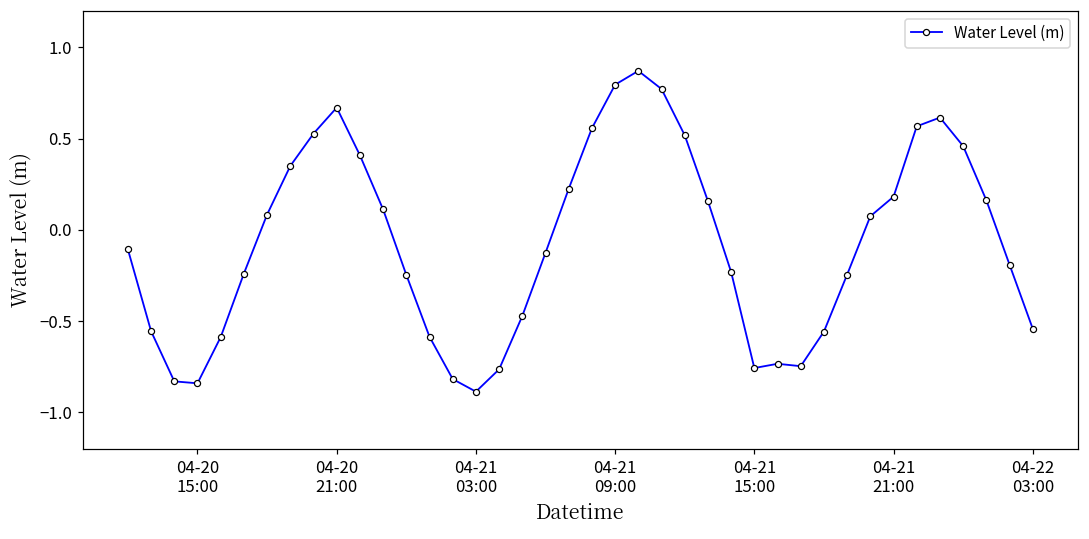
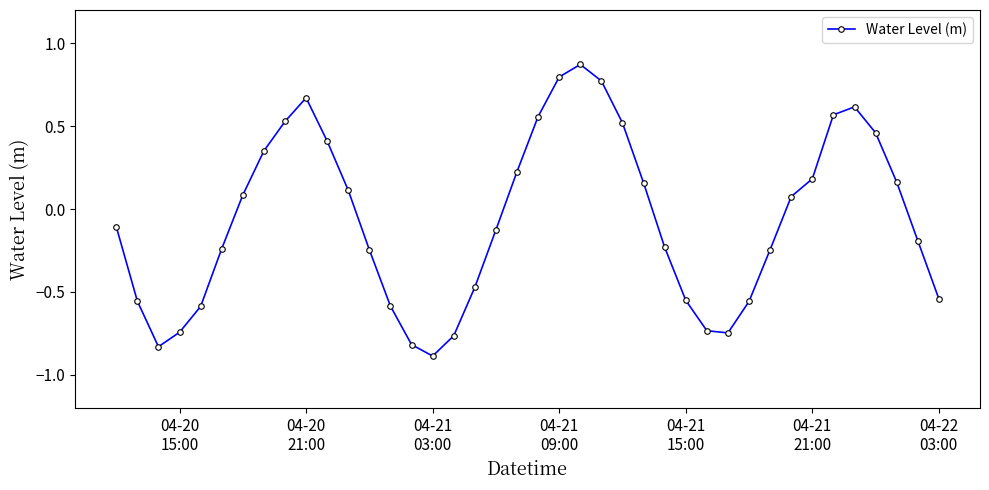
  {
-   "04-20 15:00": -0.84,
+   "04-20 15:00": -0.74,
    "04-20 21:00": 0.67,
    "04-21 03:00": -0.89,
    "04-21 09:00": 0.80,
-   "04-21 15:00": -0.76,
+   "04-21 15:00": -0.55,
    "04-21 21:00": 0.18,
    "04-22 03:00": -0.54
  }
